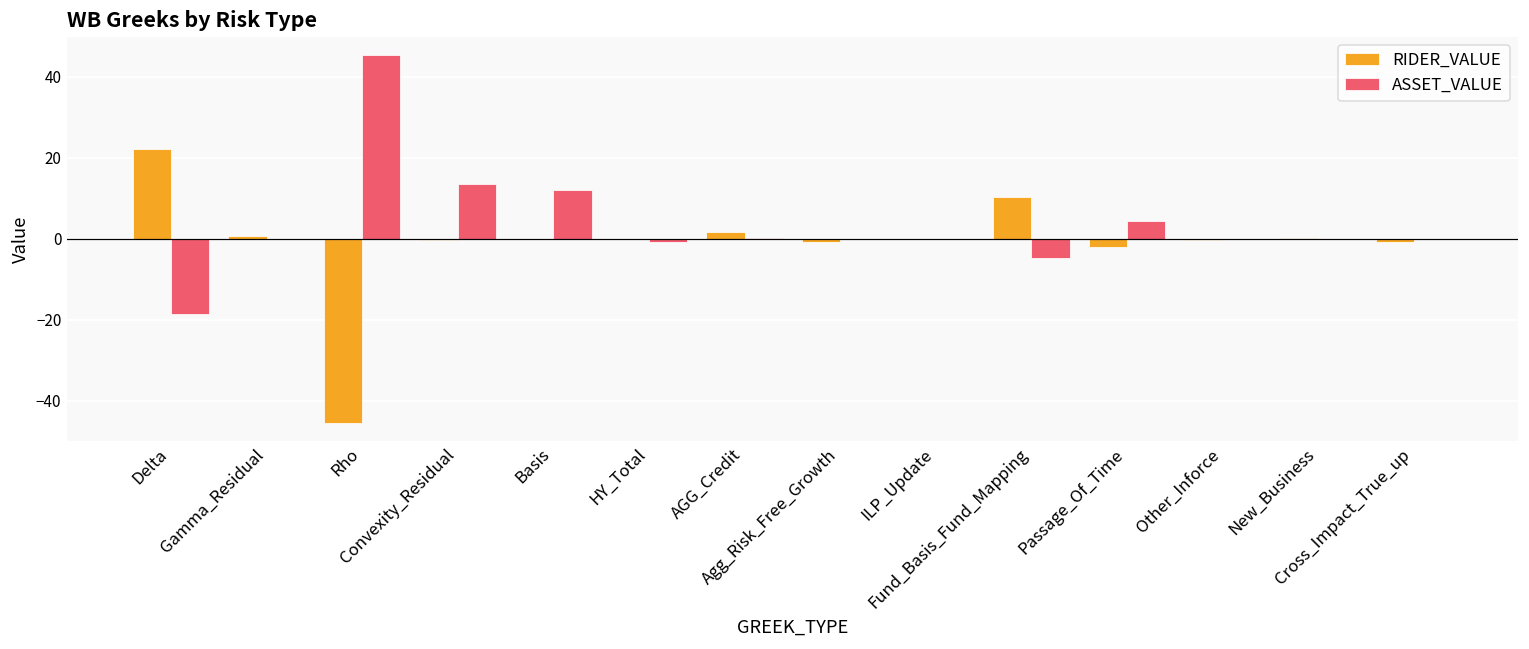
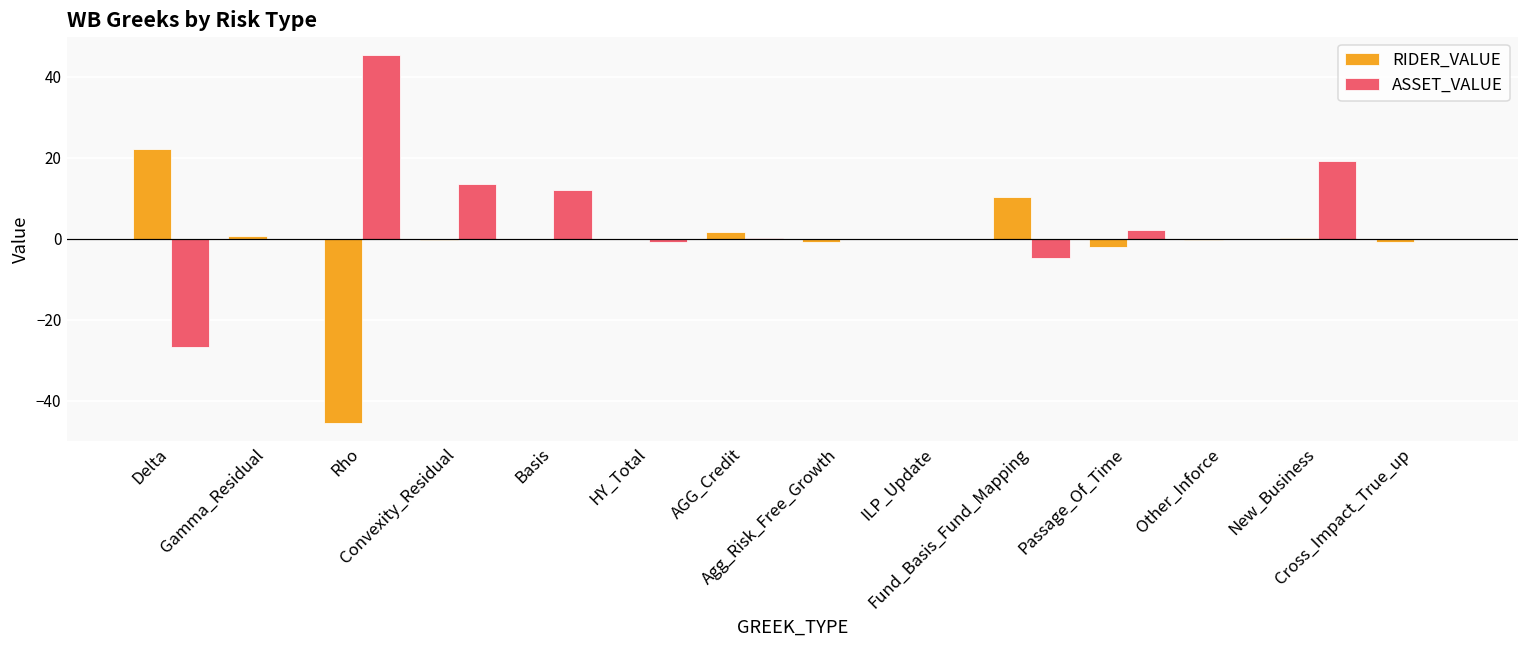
  {
    "RIDER_VALUE": {
      "Delta": 22,
      "Rho": -45,
      "Basis": 0,
      "AGG_Credit": 2,
      "Agg_Risk_Free_Growth": -1,
      "ILP_Update": 0,
      "Fund_Basis_Fund_Mapping": 10,
      "Passage_Of_Time": -2,
      "Cross_Impact_True_up": -1
    },
    "ASSET_VALUE": {
-     "Delta": -19,
+     "Delta": -27,
      "Gamma_Residual": 0,
      "Rho": 45,
      "Convexity_Residual": 14,
      "Basis": 12,
      "HY_Total": -1,
      "Agg_Risk_Free_Growth": 0,
      "ILP_Update": 0,
      "Fund_Basis_Fund_Mapping": -5,
-     "Passage_Of_Time": 4,
+     "Passage_Of_Time": 2,
      "Other_Inforce": 0,
-     "New_Business": 0,
+     "New_Business": 19,
      "Cross_Impact_True_up": 0
    }
  }
